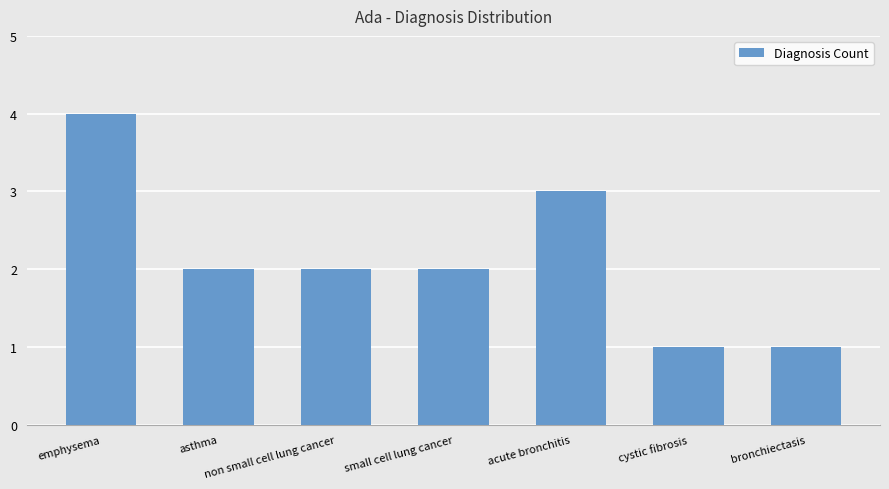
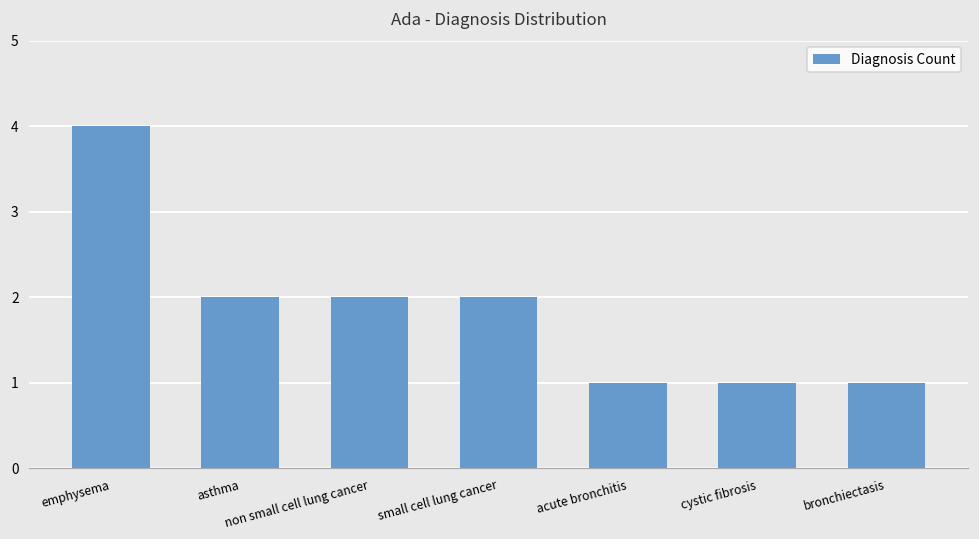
  {
    "emphysema": 4,
    "asthma": 2,
    "non small cell lung cancer": 2,
    "small cell lung cancer": 2,
-   "acute bronchitis": 3,
+   "acute bronchitis": 1,
    "cystic fibrosis": 1,
    "bronchiectasis": 1
  }
